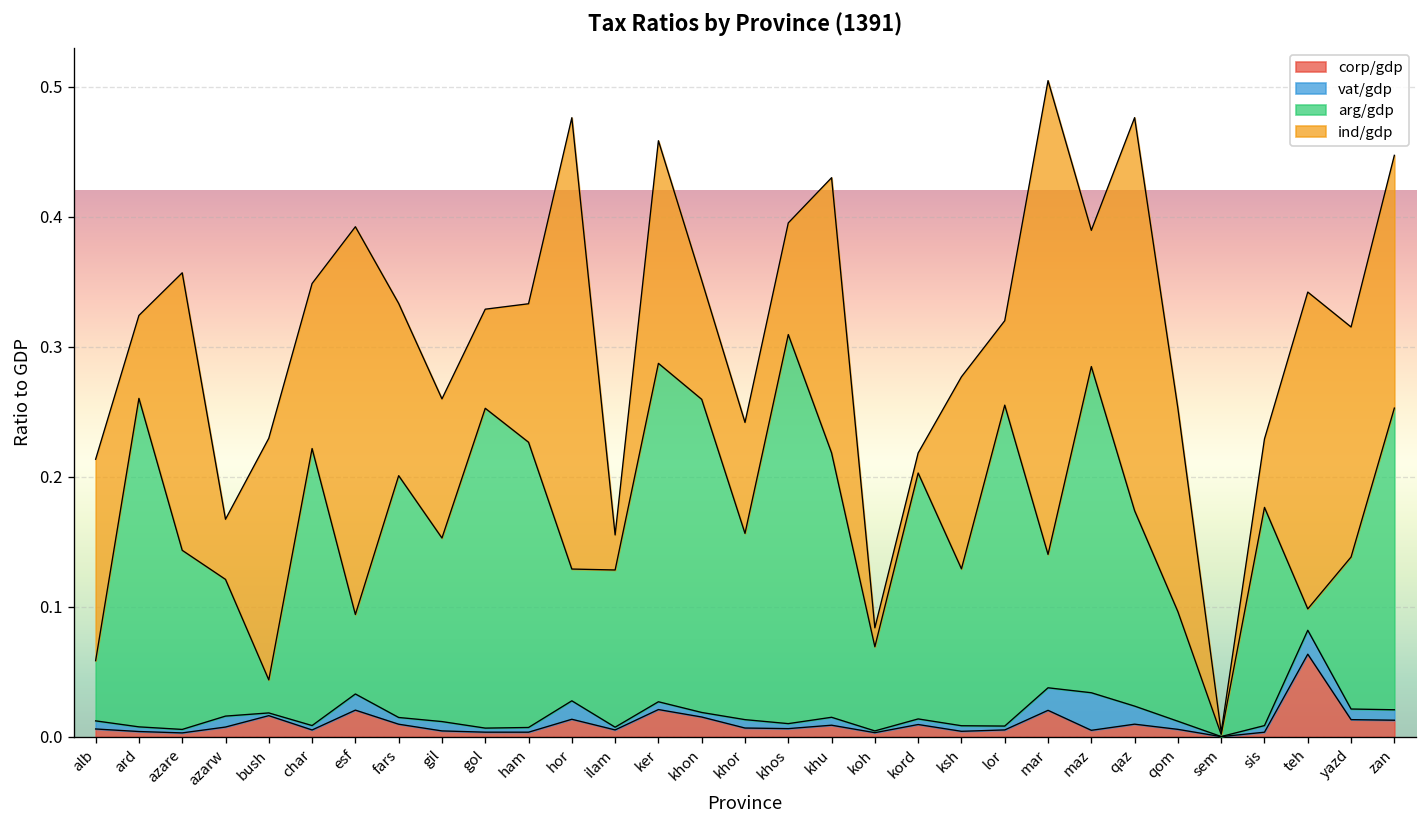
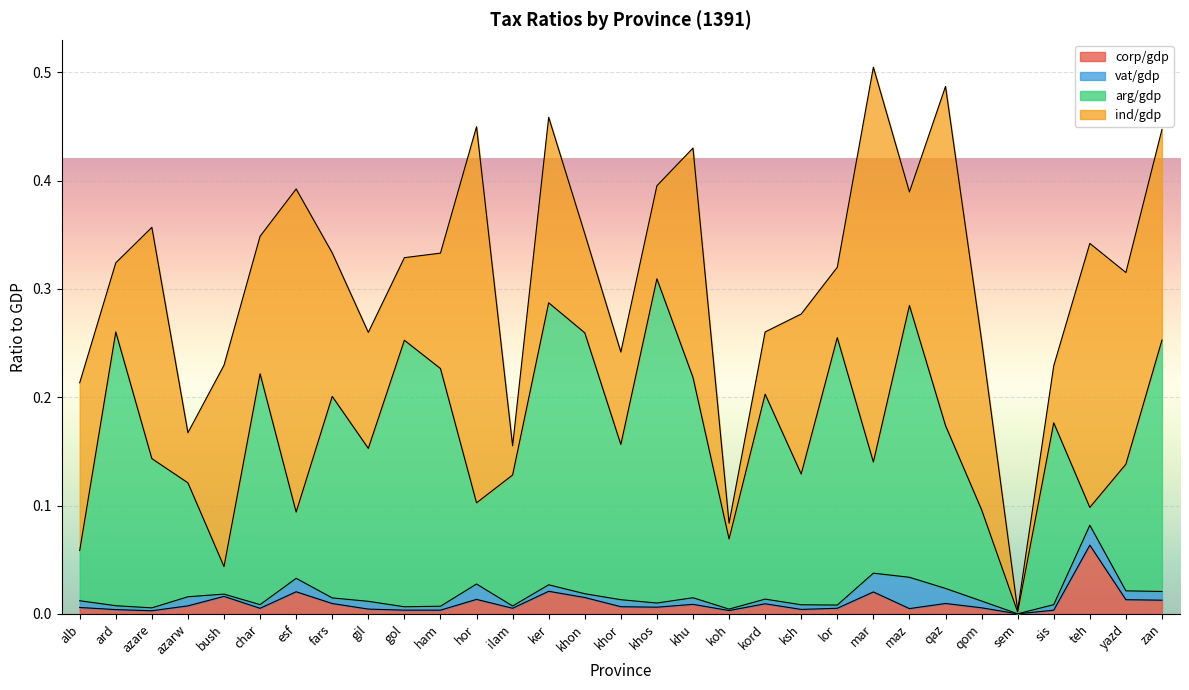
  {
    "corp/gdp": {
      "alb": 0.006,
      "ard": 0.004,
      "azare": 0.003,
      "azarw": 0.007,
      "char": 0.005,
      "esf": 0.020,
      "fars": 0.010,
      "gil": 0.004,
      "gol": 0.004,
      "ham": 0.004,
      "hor": 0.013,
      "ker": 0.021,
      "khon": 0.015,
      "khor": 0.007,
      "khos": 0.006,
      "khu": 0.009,
      "kord": 0.009,
      "ksh": 0.004,
      "lor": 0.005,
      "mar": 0.020,
      "maz": 0.005,
      "qaz": 0.010,
      "qom": 0.006,
      "sis": 0.003,
      "teh": 0.064,
      "yazd": 0.013,
      "zan": 0.013
    },
    "vat/gdp": {
      "alb": 0.006,
      "ard": 0.004,
      "azare": 0.003,
      "azarw": 0.008,
      "char": 0.003,
      "esf": 0.012,
      "fars": 0.005,
      "gil": 0.007,
      "gol": 0.003,
      "ham": 0.004,
      "hor": 0.014,
      "ker": 0.006,
      "khon": 0.003,
      "khor": 0.006,
      "khos": 0.004,
      "khu": 0.006,
      "kord": 0.004,
      "ksh": 0.004,
      "lor": 0.003,
      "mar": 0.017,
      "maz": 0.029,
      "qaz": 0.014,
      "qom": 0.006,
      "sis": 0.005,
      "teh": 0.018,
      "yazd": 0.008,
      "zan": 0.008
    },
    "arg/gdp": {
      "alb": 0.046,
      "ard": 0.253,
      "azare": 0.138,
      "azarw": 0.105,
      "bush": 0.025,
      "char": 0.213,
      "esf": 0.061,
      "fars": 0.186,
      "gil": 0.141,
      "gol": 0.246,
      "ham": 0.219,
-     "hor": 0.101,
+     "hor": 0.075,
      "ilam": 0.121,
      "ker": 0.260,
      "khon": 0.241,
      "khor": 0.143,
      "khos": 0.299,
      "khu": 0.203,
      "koh": 0.065,
      "kord": 0.189,
      "ksh": 0.121,
      "lor": 0.247,
      "mar": 0.103,
      "maz": 0.251,
      "qaz": 0.150,
      "qom": 0.084,
      "sis": 0.168,
      "teh": 0.016,
      "yazd": 0.117,
      "zan": 0.232
    },
    "ind/gdp": {
      "alb": 0.155,
      "ard": 0.064,
      "azare": 0.213,
      "azarw": 0.046,
      "bush": 0.186,
      "char": 0.127,
      "esf": 0.298,
      "fars": 0.132,
      "gil": 0.107,
      "gol": 0.076,
      "ham": 0.107,
      "hor": 0.347,
      "ilam": 0.027,
      "ker": 0.171,
      "khon": 0.092,
      "khor": 0.085,
      "khos": 0.086,
      "khu": 0.212,
      "koh": 0.015,
-     "kord": 0.015,
+     "kord": 0.057,
      "ksh": 0.148,
      "lor": 0.065,
      "mar": 0.364,
      "maz": 0.105,
-     "qaz": 0.302,
+     "qaz": 0.313,
      "qom": 0.156,
      "sis": 0.053,
      "teh": 0.244,
      "yazd": 0.177,
      "zan": 0.194
    }
  }
